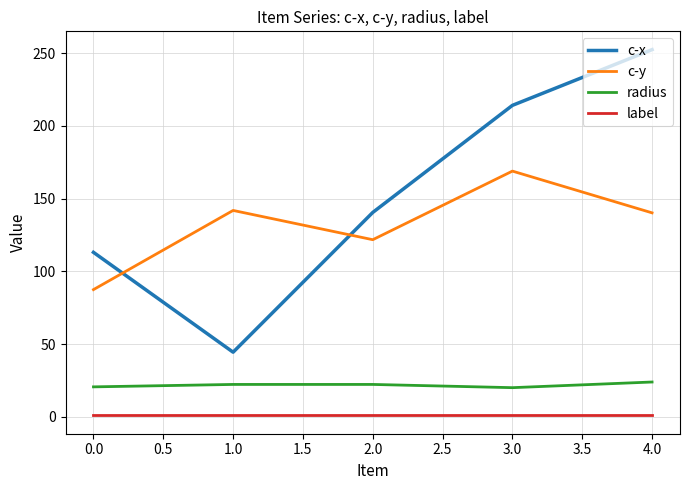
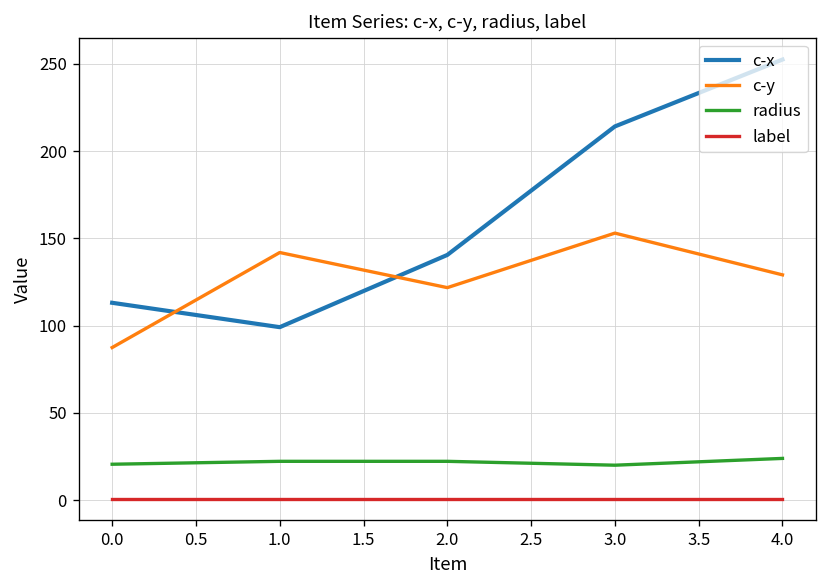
  {
    "c-x": {
      "0.0": 113,
-     "1.0": 44,
+     "1.0": 99,
      "2.0": 141,
      "3.0": 214
    },
    "c-y": {
      "0.0": 88,
      "1.0": 142,
      "2.0": 122,
-     "3.0": 169,
-     "4.0": 140
+     "3.0": 153,
+     "4.0": 129
    },
    "radius": {
      "0.0": 21,
      "1.0": 22,
      "2.0": 22,
      "3.0": 20,
      "4.0": 24
    },
    "label": {
      "0.0": 1,
      "1.0": 1,
      "2.0": 1,
      "3.0": 1,
      "4.0": 1
    }
  }
